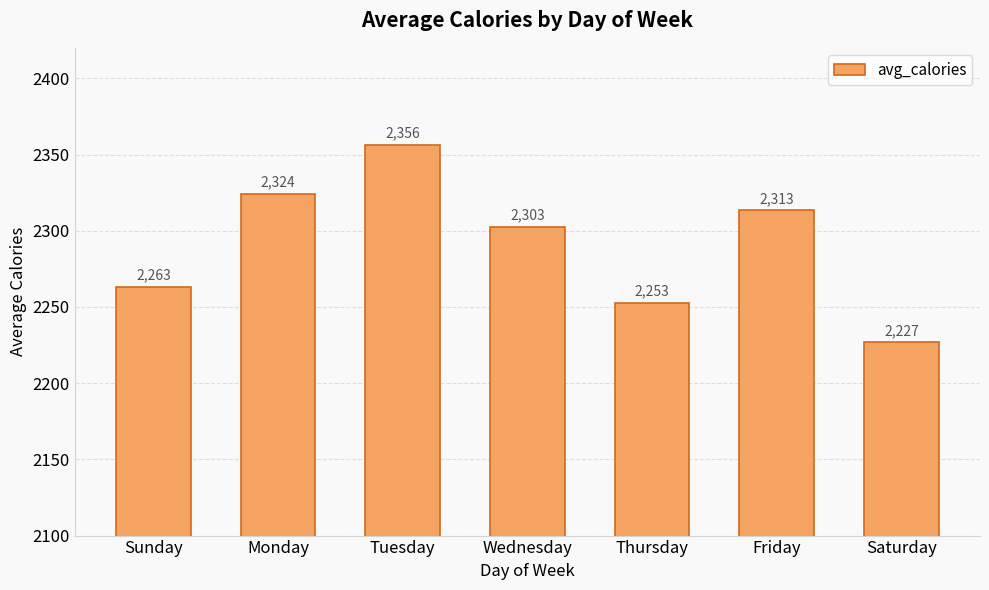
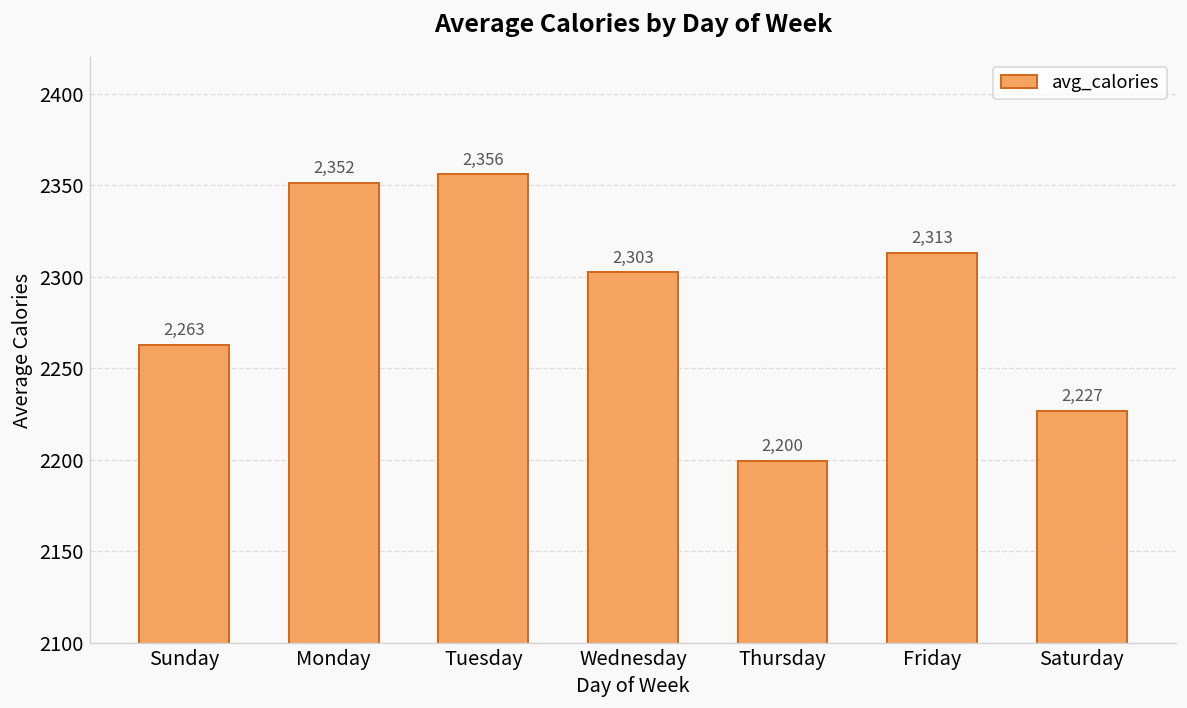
  {
    "Sunday": "2,263",
-   "Monday": "2,324",
+   "Monday": "2,352",
    "Tuesday": "2,356",
    "Wednesday": "2,303",
-   "Thursday": "2,253",
+   "Thursday": "2,200",
    "Friday": "2,313",
    "Saturday": "2,227"
  }
